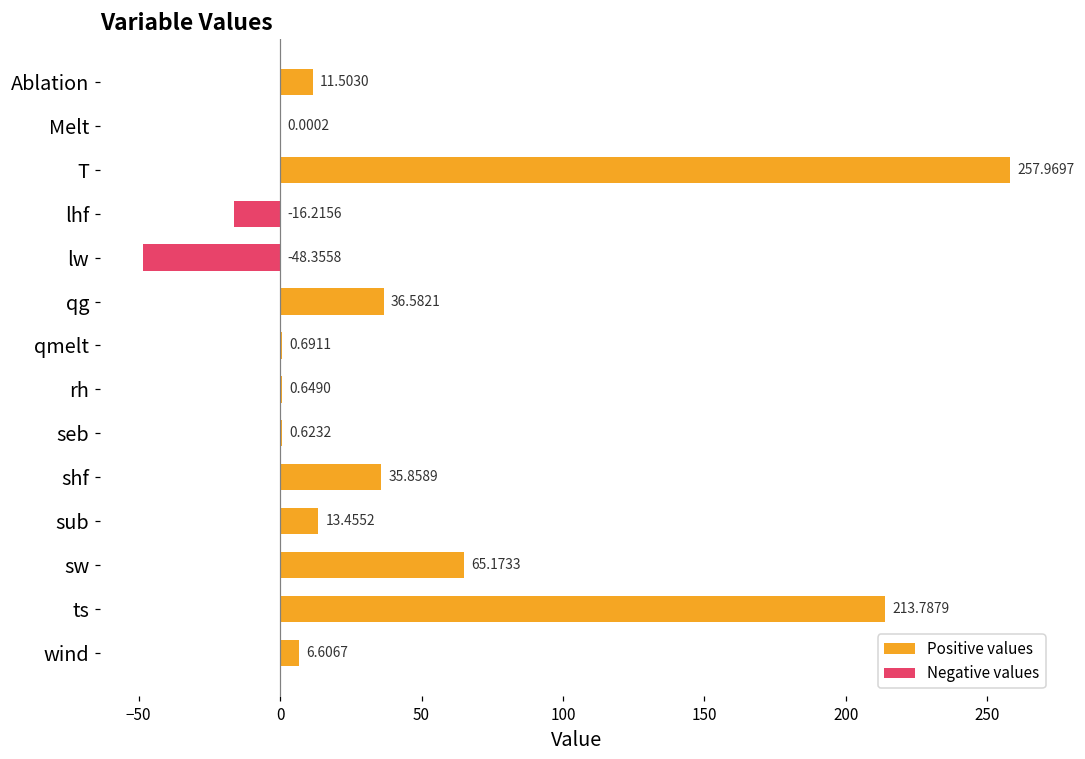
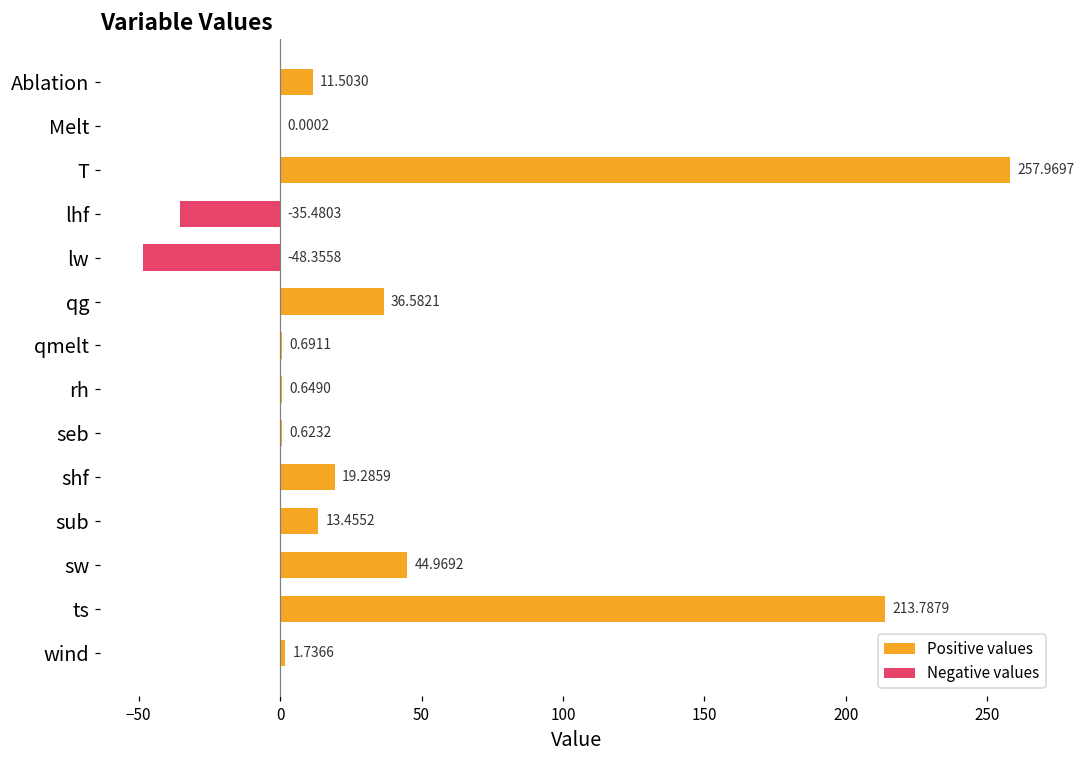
  {
    "Positive values": {
      "Ablation": 11.5030,
      "Melt": 0.0002,
      "T": 257.9697,
      "qg": 36.5821,
      "qmelt": 0.6911,
      "rh": 0.6490,
      "seb": 0.6232,
-     "shf": 35.8589,
+     "shf": 19.2859,
      "sub": 13.4552,
-     "sw": 65.1733,
+     "sw": 44.9692,
      "ts": 213.7879,
-     "wind": 6.6067
+     "wind": 1.7366
    },
    "Negative values": {
-     "lhf": -16.2156
+     "lhf": -35.4803
    }
  }
